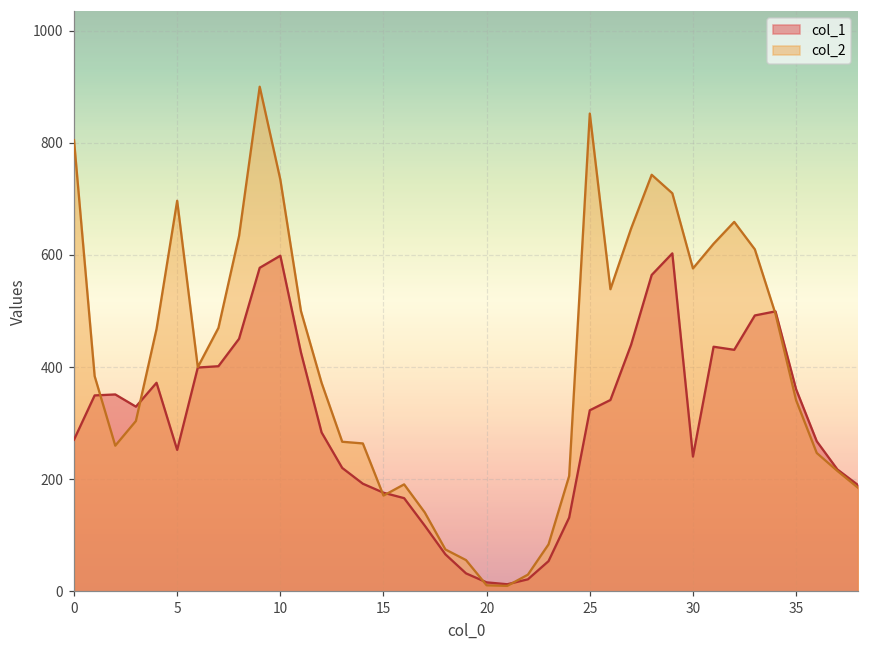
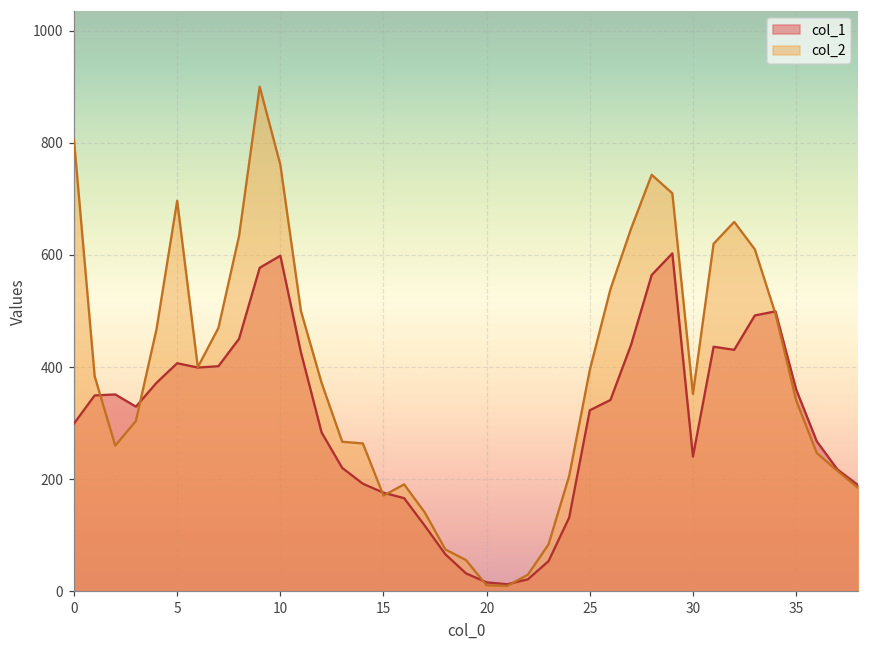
  {
    "col_1": {
-     "0": 270,
-     "5": 250,
+     "0": 300,
+     "5": 410,
      "10": 600,
      "15": 180,
      "20": 20,
      "25": 320,
      "30": 240,
      "35": 360
    },
    "col_2": {
      "0": 800,
      "5": 700,
-     "10": 730,
+     "10": 760,
      "15": 170,
      "20": 10,
-     "25": 850,
-     "30": 580,
+     "25": 390,
+     "30": 350,
      "35": 340
    }
  }
